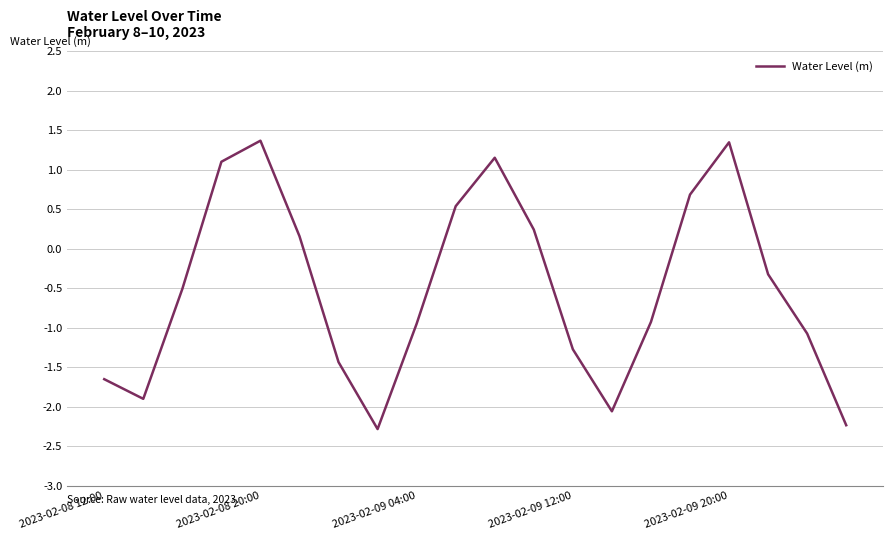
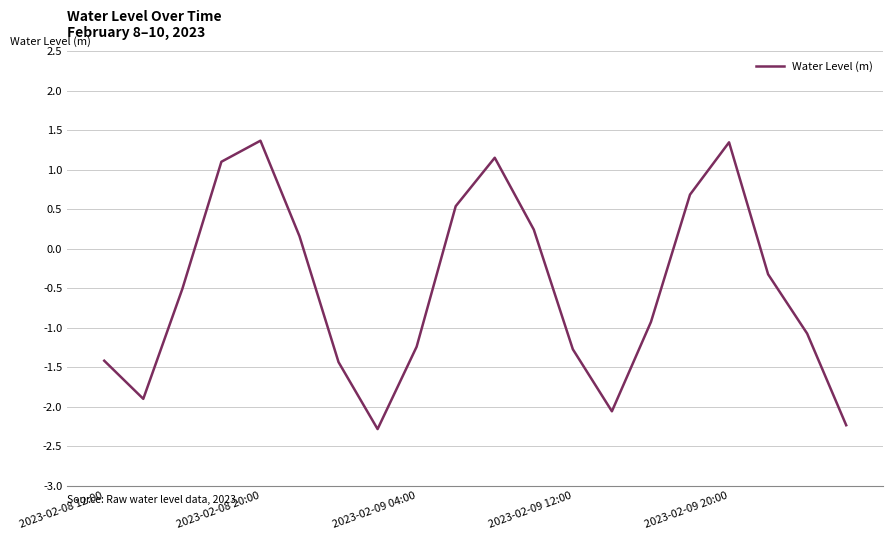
  {
-   "2023-02-08 12:00": -1.7,
+   "2023-02-08 12:00": -1.4,
    "2023-02-08 20:00": 1.4,
-   "2023-02-09 04:00": -0.9,
+   "2023-02-09 04:00": -1.2,
    "2023-02-09 12:00": -1.3,
    "2023-02-09 20:00": 1.3
  }
